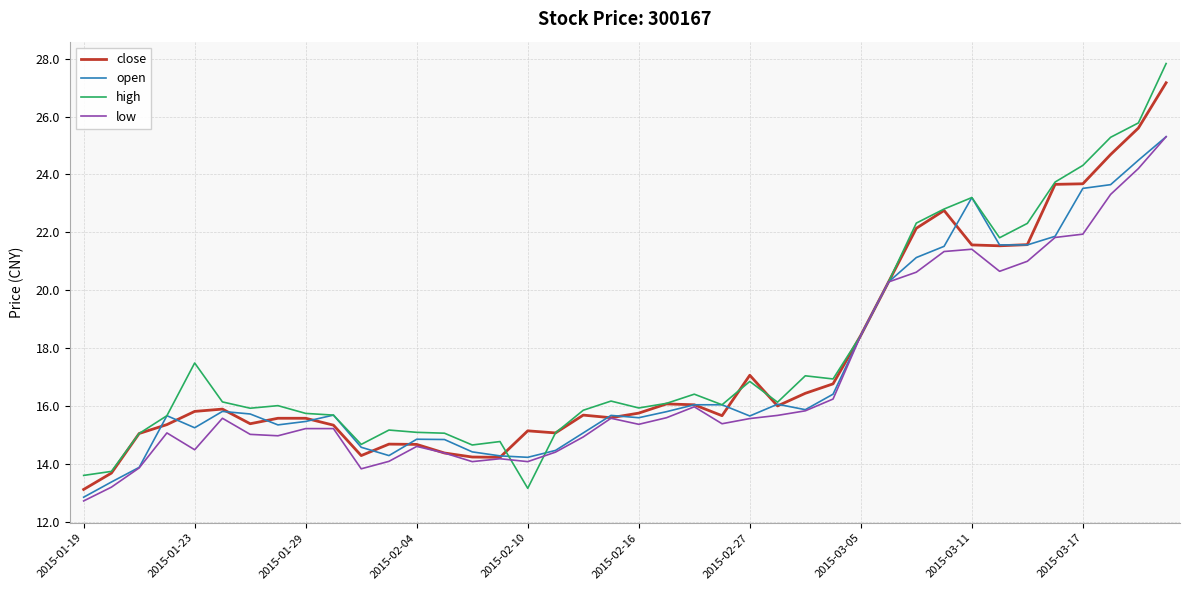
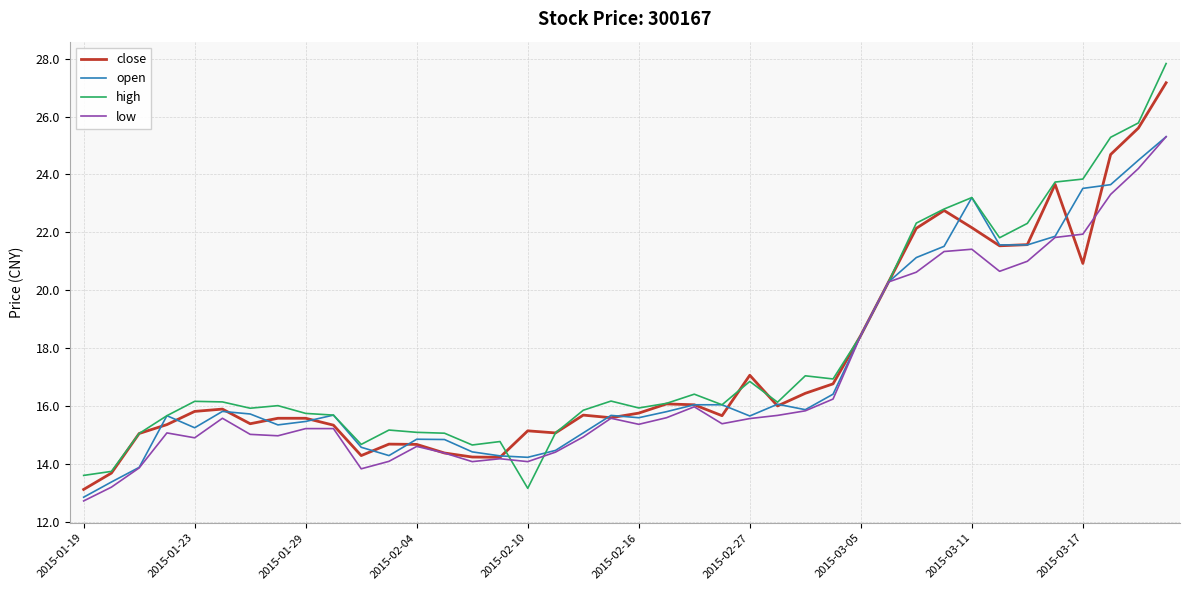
  {
    "close": {
      "2015-01-19": 13.1,
      "2015-01-23": 15.8,
      "2015-01-29": 15.6,
      "2015-02-10": 15.1,
      "2015-02-16": 15.8,
      "2015-02-27": 17.1,
-     "2015-03-11": 21.6,
-     "2015-03-17": 23.7
+     "2015-03-11": 22.2,
+     "2015-03-17": 20.9
    },
    "open": {
      "2015-01-19": 12.9,
      "2015-01-23": 15.2,
      "2015-01-29": 15.5,
      "2015-02-04": 14.9,
      "2015-02-10": 14.2,
      "2015-02-16": 15.6,
      "2015-02-27": 15.7,
      "2015-03-17": 23.5
    },
    "high": {
      "2015-01-19": 13.6,
-     "2015-01-23": 17.5,
+     "2015-01-23": 16.2,
      "2015-01-29": 15.7,
      "2015-02-04": 15.1,
      "2015-02-10": 13.2,
      "2015-02-16": 15.9,
      "2015-02-27": 16.9,
-     "2015-03-17": 24.3
+     "2015-03-17": 23.8
    },
    "low": {
      "2015-01-19": 12.7,
-     "2015-01-23": 14.5,
+     "2015-01-23": 14.9,
      "2015-01-29": 15.2,
      "2015-02-10": 14.1,
      "2015-02-16": 15.4,
      "2015-02-27": 15.6,
      "2015-03-11": 21.4,
      "2015-03-17": 21.9
    }
  }
